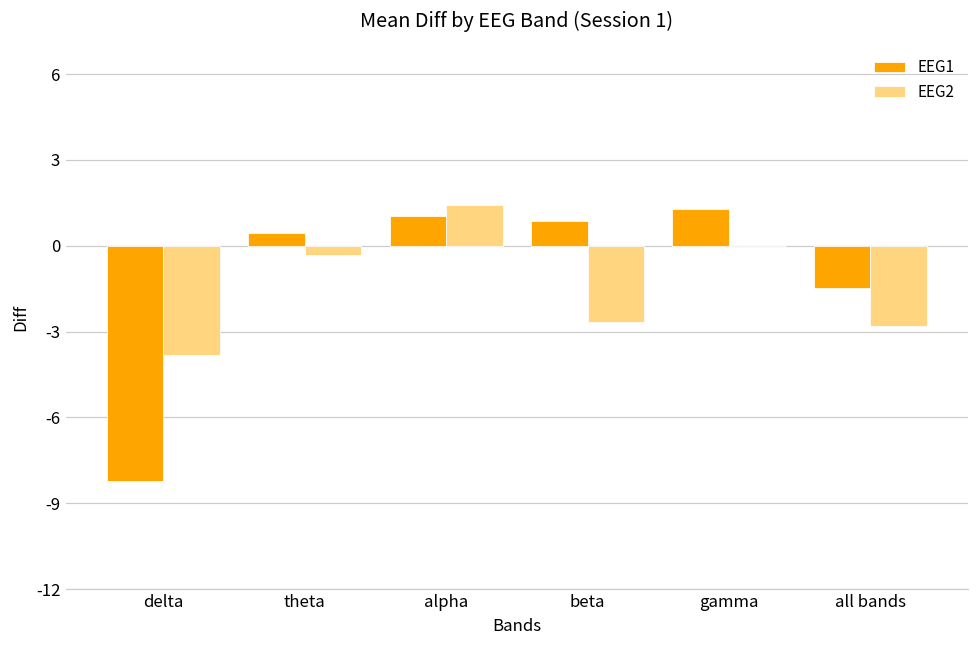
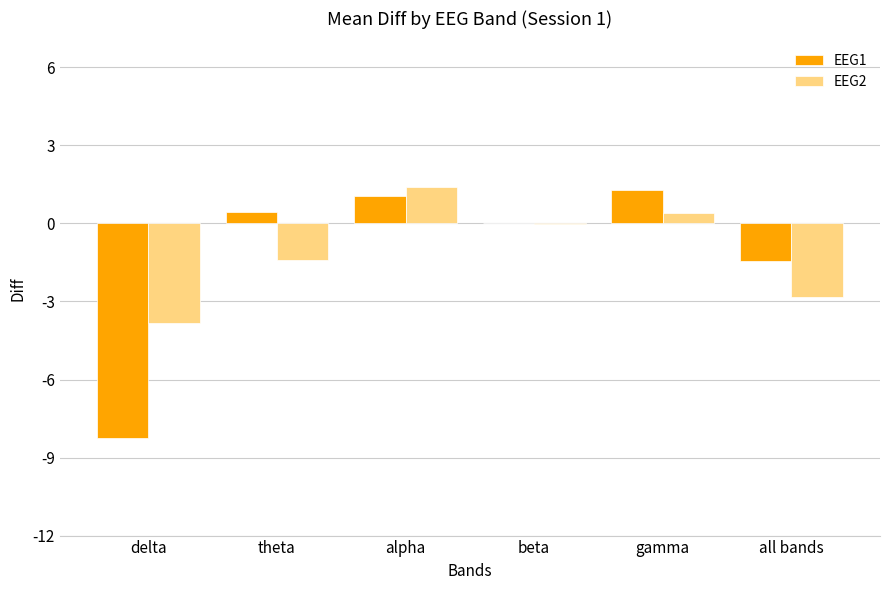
  {
    "EEG1": {
      "delta": -8.2,
      "theta": 0.4,
      "alpha": 1.0,
-     "beta": 0.9,
+     "beta": 0.0,
      "gamma": 1.3,
      "all bands": -1.5
    },
    "EEG2": {
      "delta": -3.8,
-     "theta": -0.3,
+     "theta": -1.4,
      "alpha": 1.4,
-     "beta": -2.7,
-     "gamma": 0.0,
+     "beta": 0.0,
+     "gamma": 0.4,
      "all bands": -2.8
    }
  }
